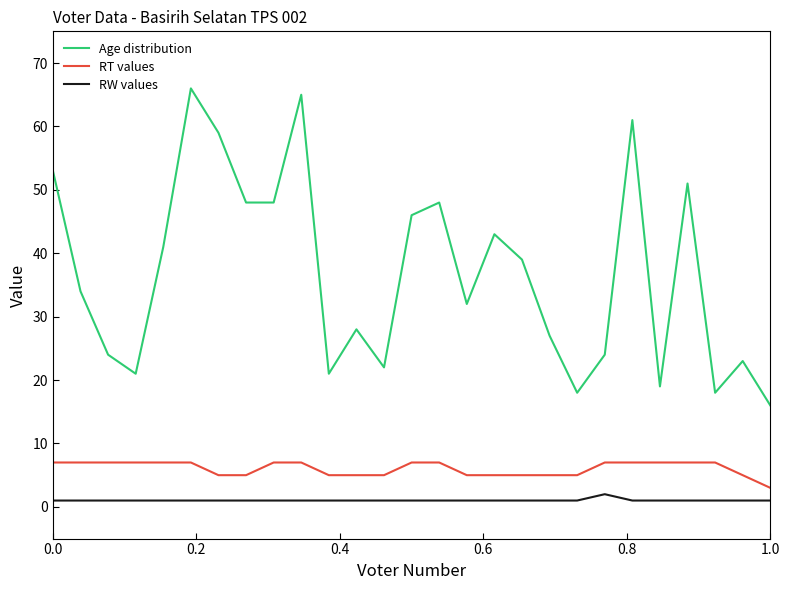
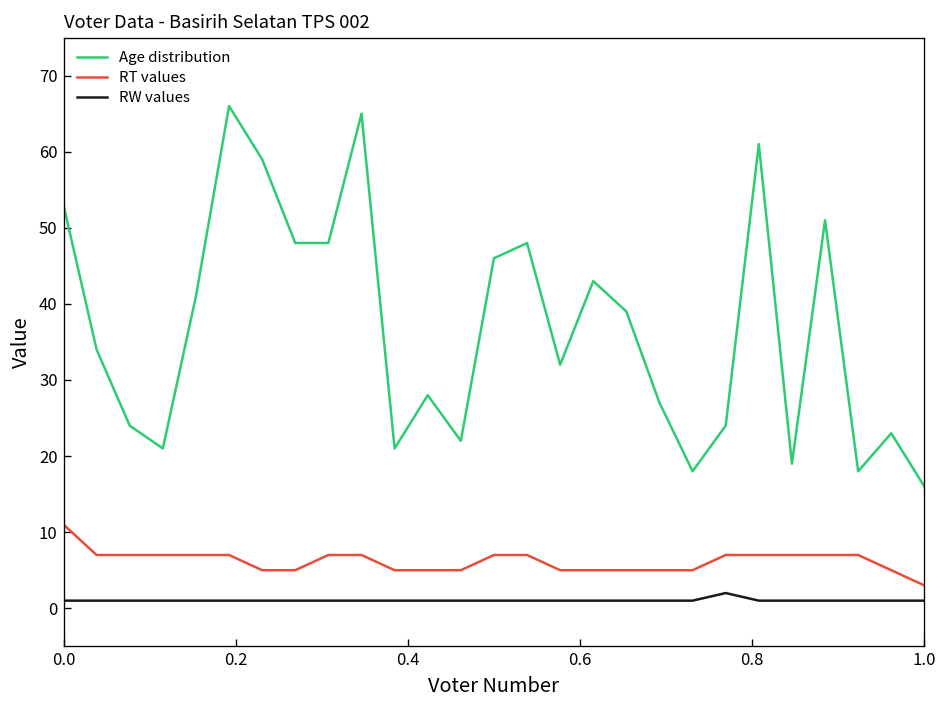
  {
    "Age distribution": {
      "0.0": 53,
      "1.0": 16
    },
    "RT values": {
-     "0.0": 7,
+     "0.0": 11,
      "1.0": 3
    },
    "RW values": {
      "0.0": 1,
      "1.0": 1
    }
  }
